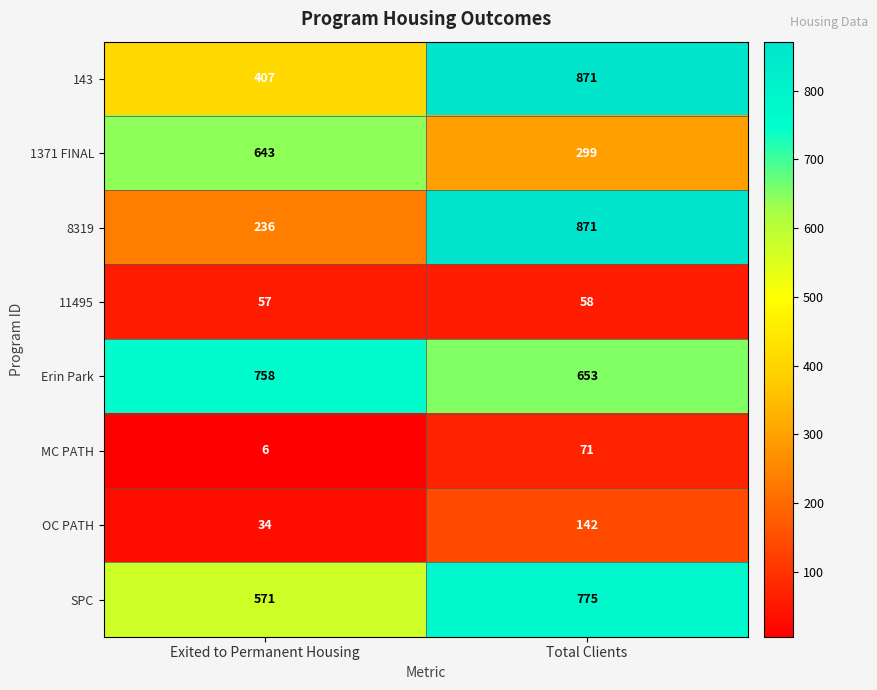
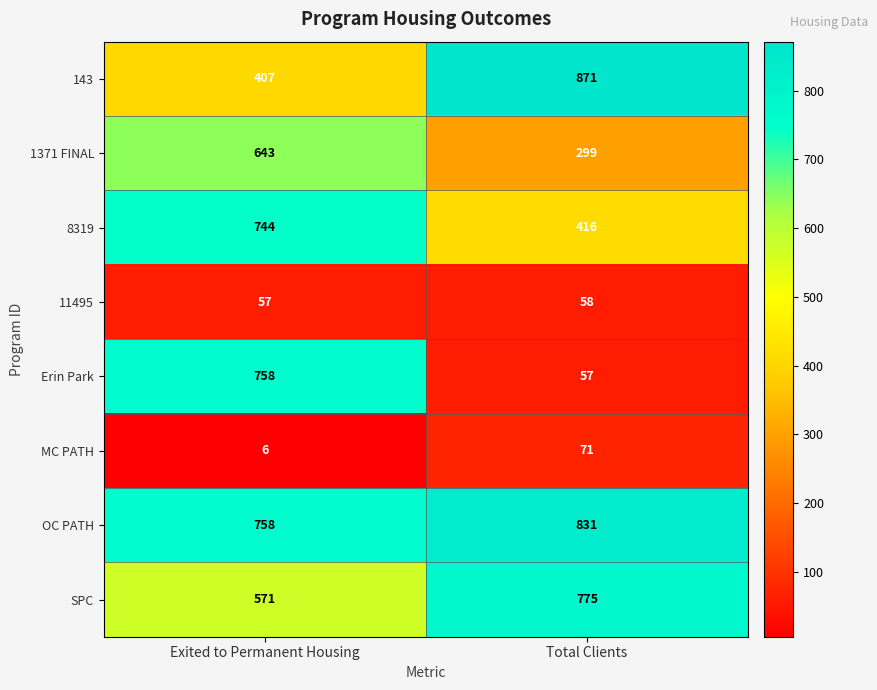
  {
    "143": {
      "Exited to Permanent Housing": 407,
      "Total Clients": 871
    },
    "1371 FINAL": {
      "Exited to Permanent Housing": 643,
      "Total Clients": 299
    },
    "8319": {
-     "Exited to Permanent Housing": 236,
-     "Total Clients": 871
+     "Exited to Permanent Housing": 744,
+     "Total Clients": 416
    },
    "11495": {
      "Exited to Permanent Housing": 57,
      "Total Clients": 58
    },
    "Erin Park": {
      "Exited to Permanent Housing": 758,
-     "Total Clients": 653
+     "Total Clients": 57
    },
    "MC PATH": {
      "Exited to Permanent Housing": 6,
      "Total Clients": 71
    },
    "OC PATH": {
-     "Exited to Permanent Housing": 34,
-     "Total Clients": 142
+     "Exited to Permanent Housing": 758,
+     "Total Clients": 831
    },
    "SPC": {
      "Exited to Permanent Housing": 571,
      "Total Clients": 775
    }
  }
